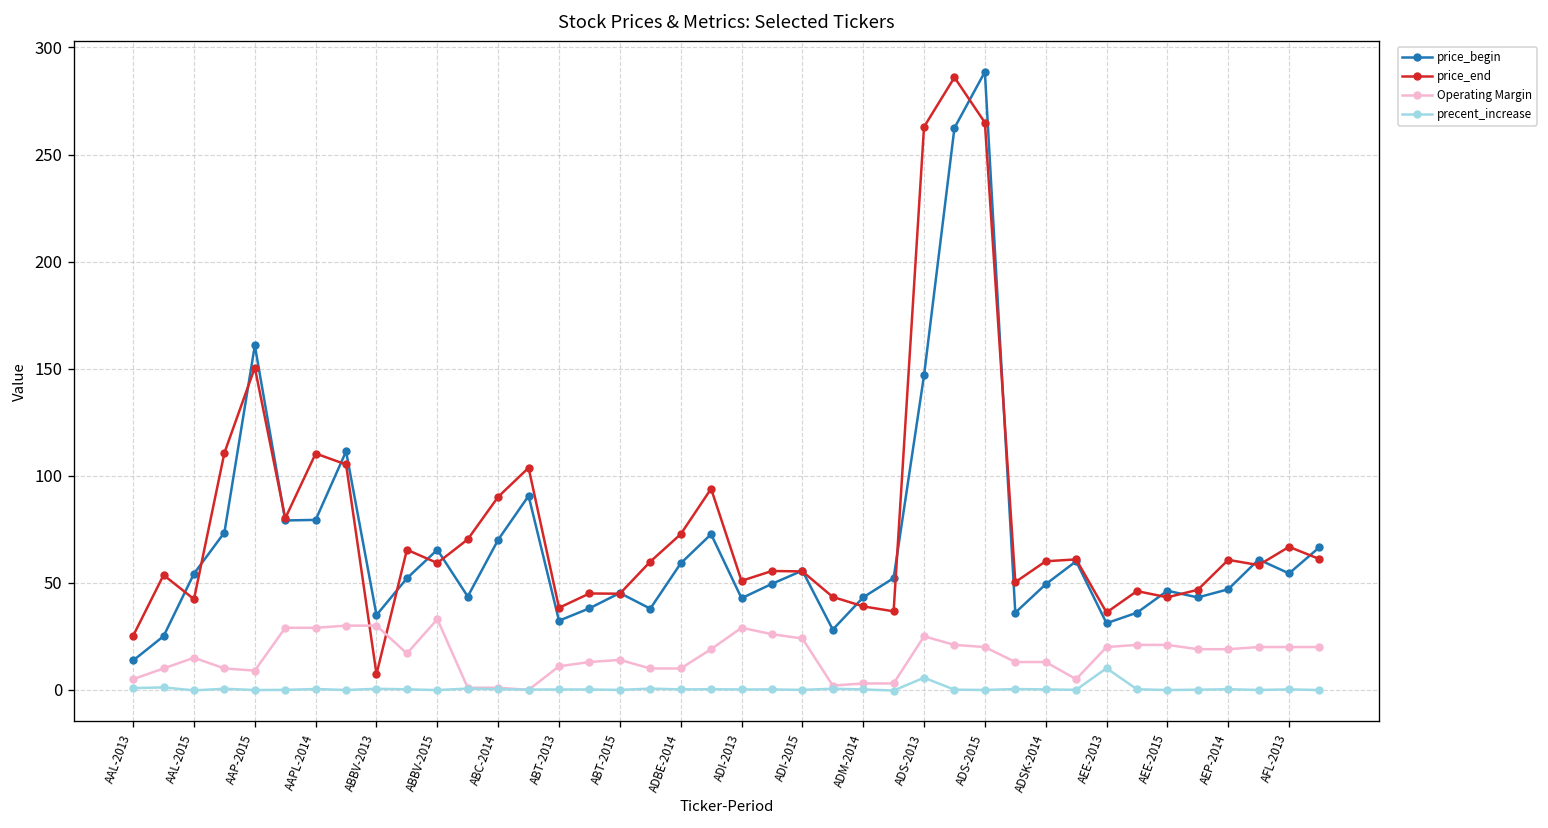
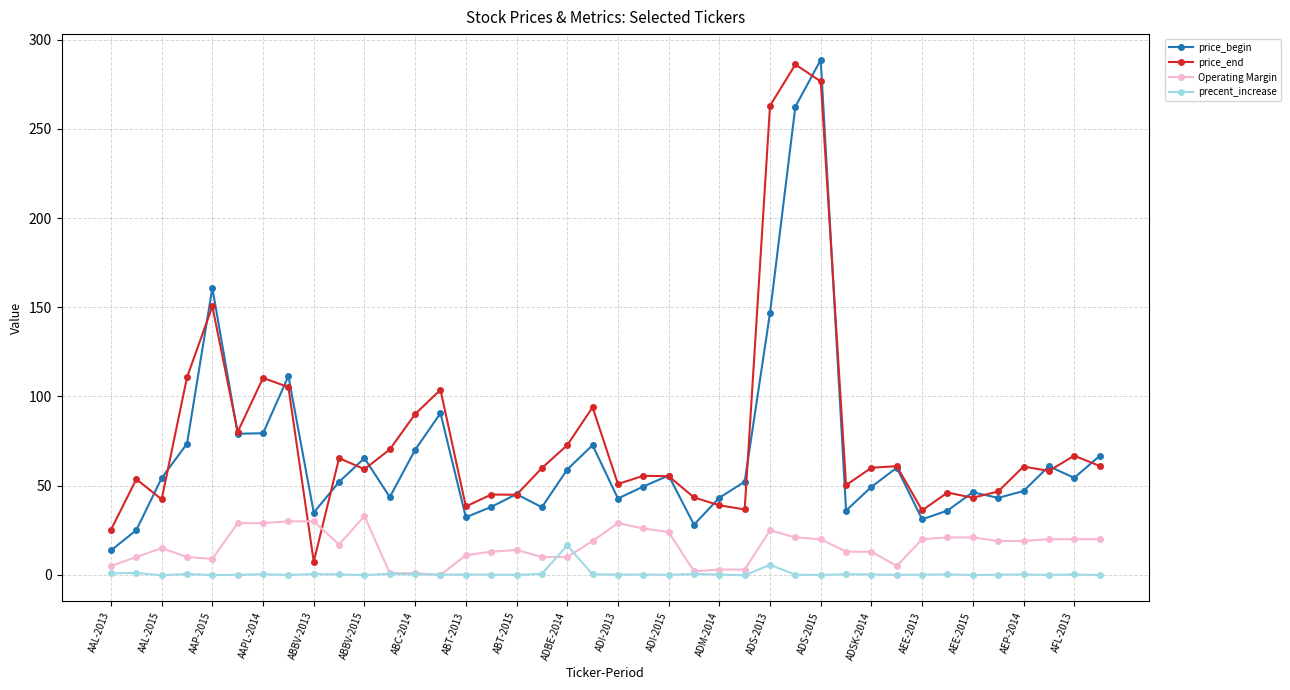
  {
    "price_begin": {
      "AAL-2013": 14,
      "AAL-2015": 54,
      "AAP-2015": 161,
      "AAPL-2014": 79,
      "ABBV-2013": 35,
      "ABBV-2015": 65,
      "ABC-2014": 70,
      "ABT-2013": 32,
      "ADBE-2014": 59,
      "ADI-2013": 43,
      "ADM-2014": 43,
      "ADS-2013": 147,
      "ADS-2015": 289,
      "ADSK-2014": 49,
      "AEE-2013": 31,
      "AEE-2015": 46,
      "AEP-2014": 47,
      "AFL-2013": 54
    },
    "price_end": {
      "AAL-2013": 25,
      "AAL-2015": 42,
      "AAP-2015": 151,
      "AAPL-2014": 110,
      "ABBV-2013": 7,
      "ABBV-2015": 59,
      "ABC-2014": 90,
      "ABT-2013": 38,
      "ADBE-2014": 73,
      "ADI-2013": 51,
      "ADM-2014": 39,
      "ADS-2013": 263,
-     "ADS-2015": 265,
+     "ADS-2015": 277,
      "ADSK-2014": 60,
      "AEE-2013": 36,
      "AEE-2015": 43,
      "AEP-2014": 61,
      "AFL-2013": 67
    },
    "Operating Margin": {
      "AAL-2013": 5,
      "AAL-2015": 15,
      "AAP-2015": 9,
      "AAPL-2014": 29,
      "ABBV-2013": 30,
      "ABBV-2015": 33,
      "ABT-2013": 11,
      "ABT-2015": 14,
      "ADBE-2014": 10,
      "ADI-2013": 29,
      "ADI-2015": 24,
      "ADM-2014": 3,
      "ADS-2013": 25,
      "ADS-2015": 20,
      "ADSK-2014": 13,
      "AEE-2013": 20,
      "AEE-2015": 21,
      "AEP-2014": 19,
      "AFL-2013": 20
    },
    "precent_increase": {
      "AAL-2013": 1,
      "AAL-2015": 0,
      "AAP-2015": 0,
      "AAPL-2014": 0,
      "ABBV-2013": 1,
      "ABBV-2015": 0,
      "ABT-2013": 0,
      "ABT-2015": 0,
-     "ADBE-2014": 0,
+     "ADBE-2014": 17,
      "ADI-2013": 0,
      "ADI-2015": 0,
      "ADM-2014": 0,
      "ADS-2013": 6,
      "ADS-2015": 0,
      "ADSK-2014": 0,
-     "AEE-2013": 10,
+     "AEE-2013": 0,
      "AEE-2015": 0,
      "AEP-2014": 0,
      "AFL-2013": 0
    }
  }
